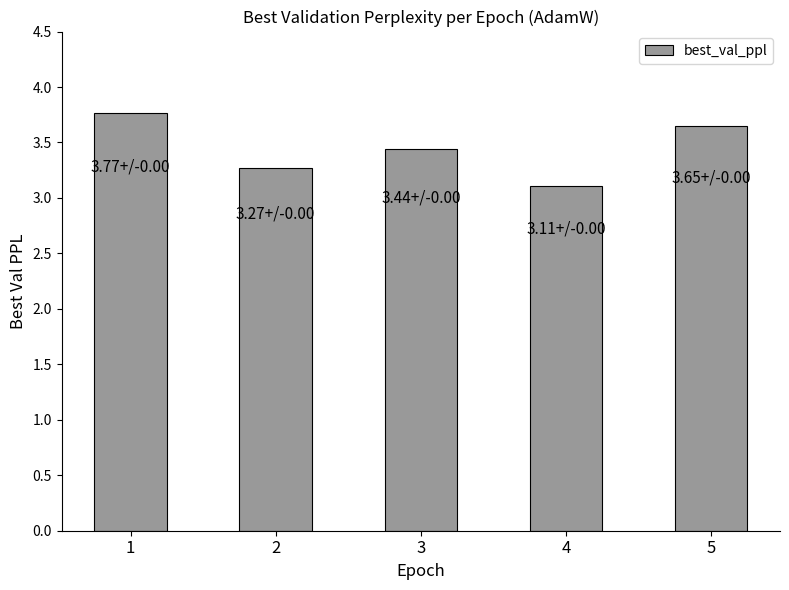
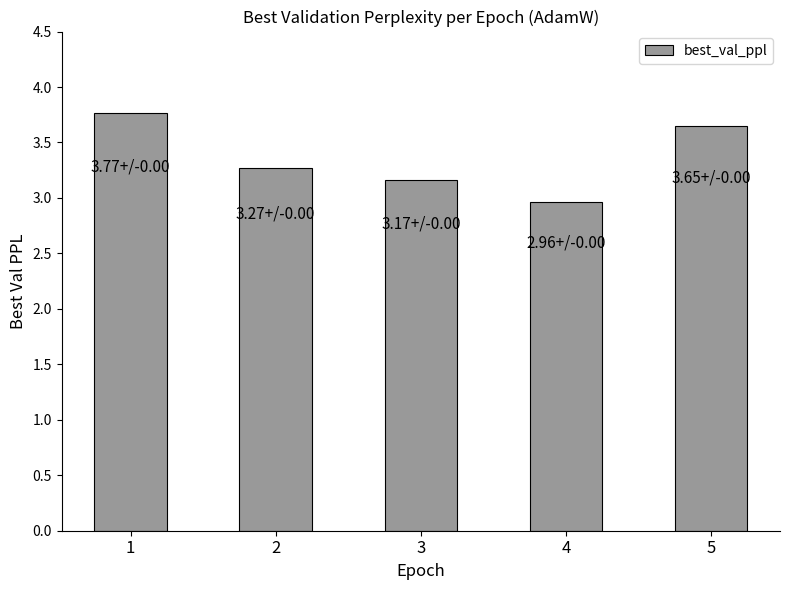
  {
    "1": "3.77+/",
    "2": "3.27+/",
-   "3": "3.44+/",
-   "4": "3.11+/",
+   "3": "3.17+/",
+   "4": "2.96+/",
    "5": "3.65+/"
  }
